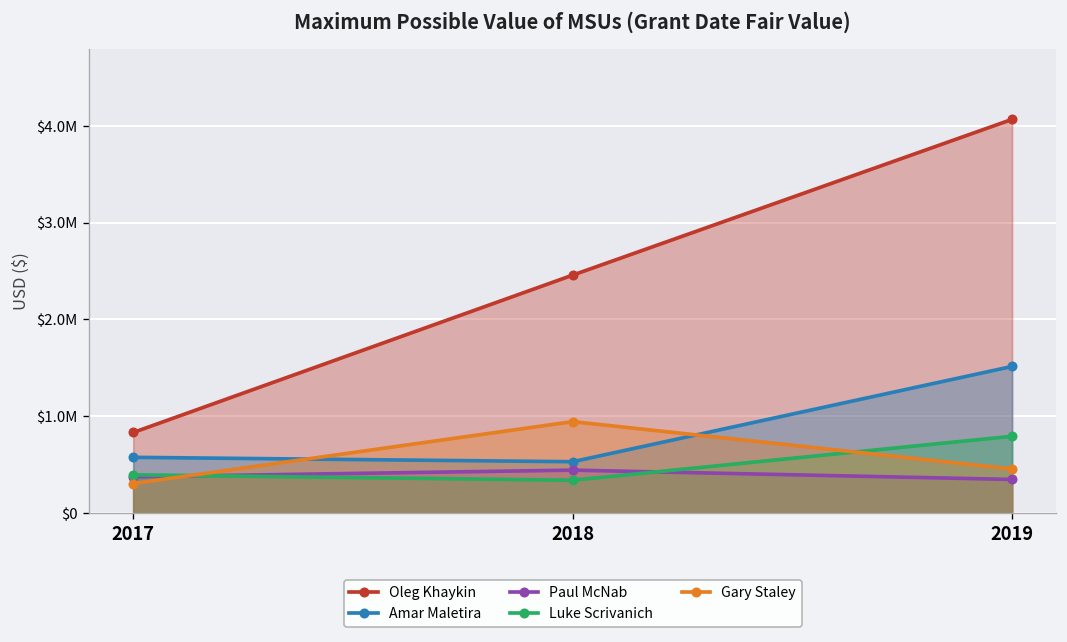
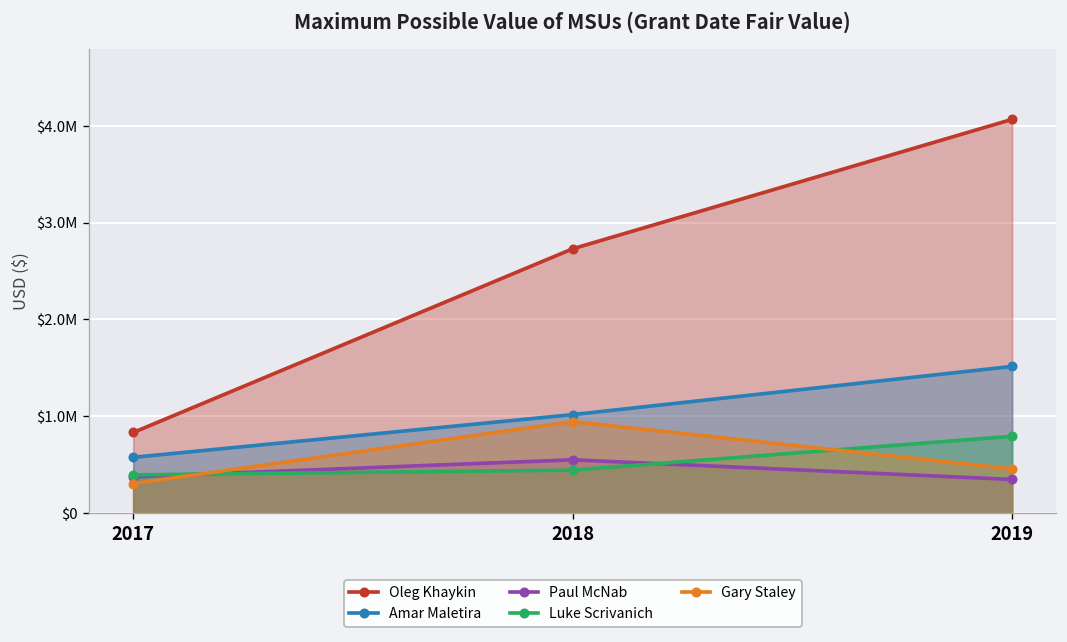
  {
    "Oleg Khaykin": {
      "2017": "$800000",
-     "2018": "$2500000",
+     "2018": "$2700000",
      "2019": "$4100000"
    },
    "Amar Maletira": {
      "2017": "$600000",
-     "2018": "$500000",
+     "2018": "$1000000",
      "2019": "$1500000"
    },
    "Paul McNab": {
-     "2018": "$400000",
+     "2018": "$500000",
      "2019": "$300000"
    },
    "Luke Scrivanich": {
-     "2018": "$300000",
+     "2018": "$400000",
      "2019": "$800000"
    },
    "Gary Staley": {
      "2017": "$300000",
      "2018": "$900000",
      "2019": "$500000"
    }
  }
